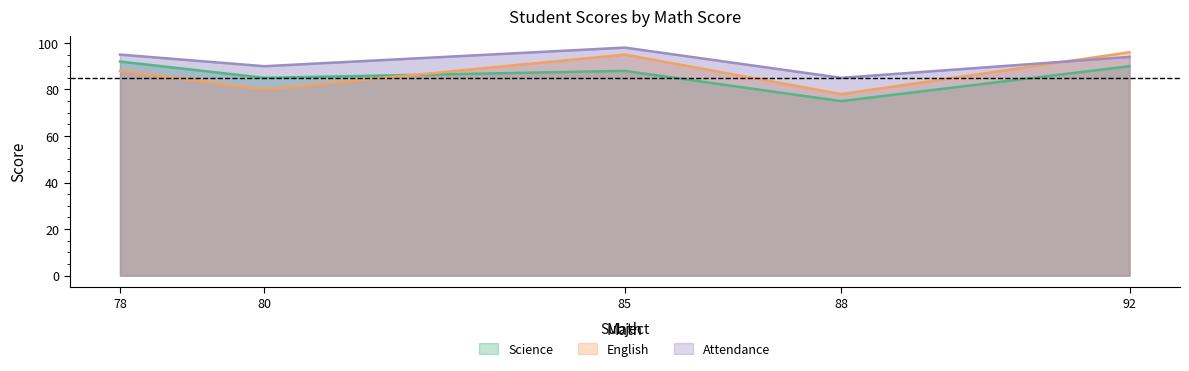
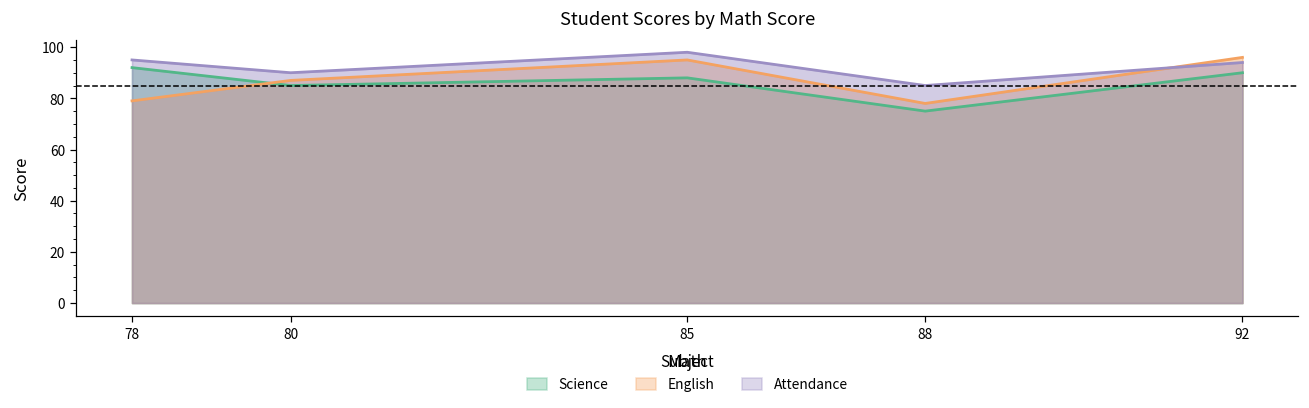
  {
    "English": {
-     "78": 88,
-     "80": 80,
+     "78": 79,
+     "80": 87,
      "85": 95,
      "88": 78,
      "92": 96
    }
  }
